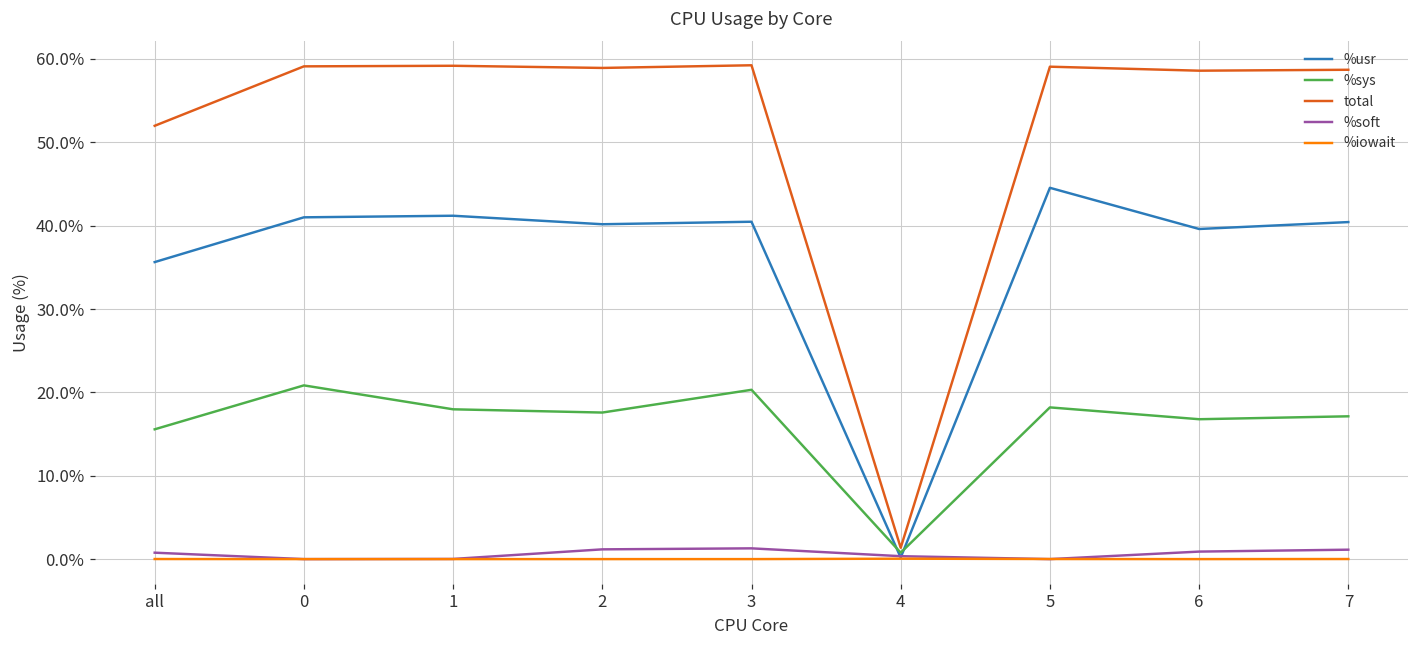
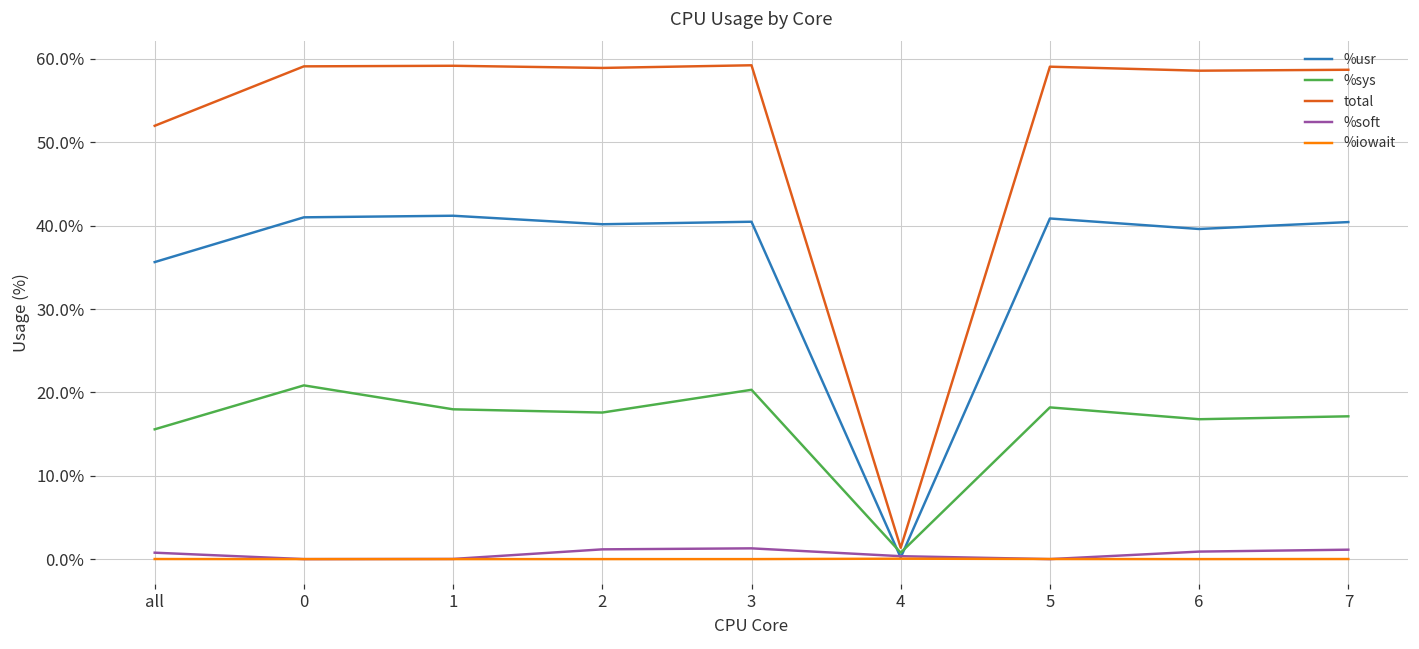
  {
    "%usr": {
      "all": "36%",
      "0": "41%",
      "1": "41%",
      "2": "40%",
      "3": "40%",
-     "5": "45%",
+     "5": "41%",
      "6": "40%",
      "7": "40%"
    },
    "%sys": {
      "all": "16%",
      "0": "21%",
      "1": "18%",
      "2": "18%",
      "3": "20%",
      "4": "1%",
      "5": "18%",
      "6": "17%",
      "7": "17%"
    },
    "%soft": {
      "all": "1%",
      "2": "1%",
      "3": "1%",
      "6": "1%",
      "7": "1%"
    }
  }
